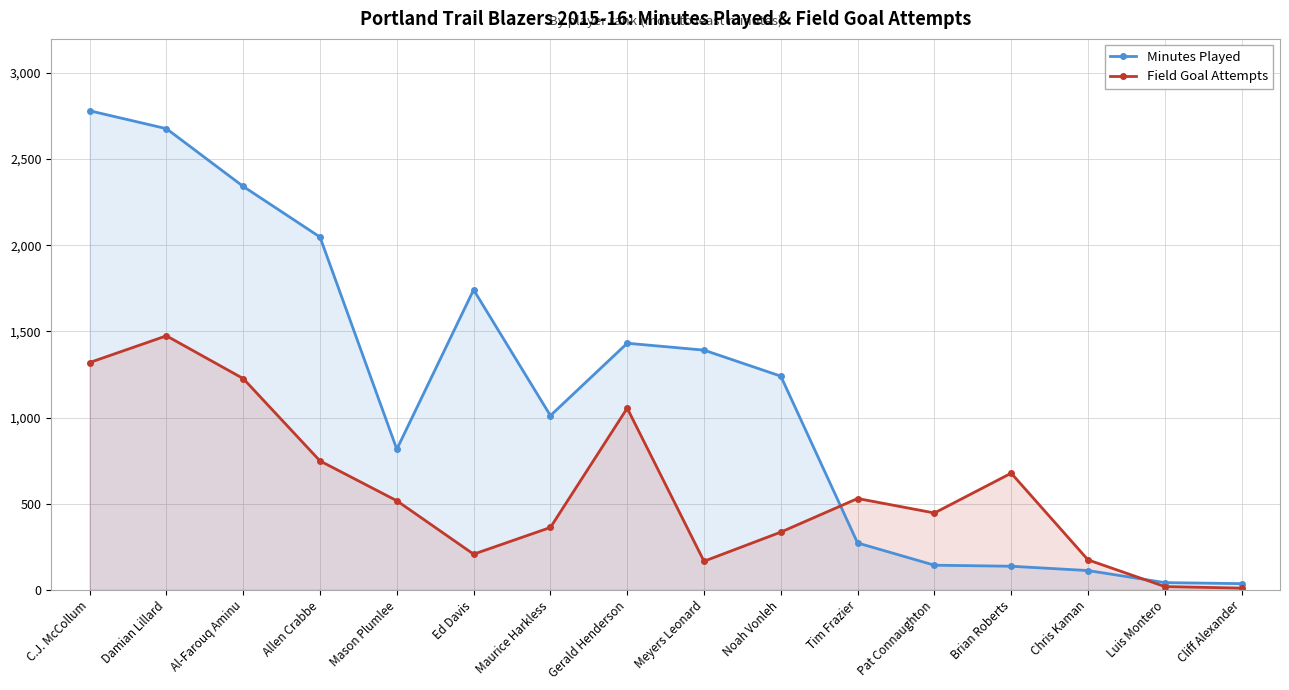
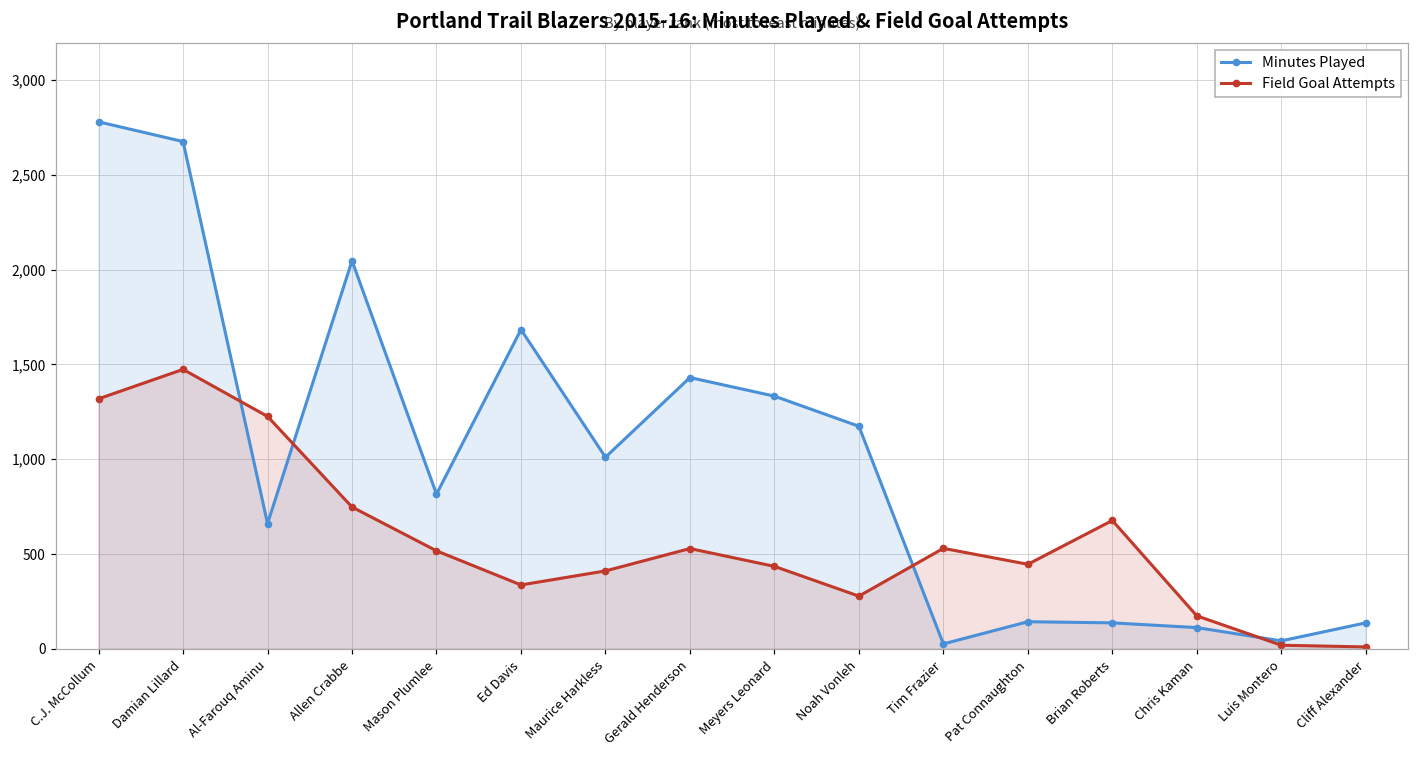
  {
    "Minutes Played": {
      "C.J. McCollum": "2,780",
      "Damian Lillard": "2,680",
-     "Al-Farouq Aminu": "2,340",
+     "Al-Farouq Aminu": "660",
      "Allen Crabbe": "2,050",
      "Mason Plumlee": "820",
-     "Ed Davis": "1,740",
+     "Ed Davis": "1,680",
      "Maurice Harkless": "1,010",
      "Gerald Henderson": "1,430",
-     "Meyers Leonard": "1,390",
-     "Noah Vonleh": "1,240",
-     "Tim Frazier": "270",
+     "Meyers Leonard": "1,330",
+     "Noah Vonleh": "1,170",
+     "Tim Frazier": "30",
      "Pat Connaughton": "140",
      "Brian Roberts": "140",
      "Chris Kaman": "110",
      "Luis Montero": "40",
-     "Cliff Alexander": "40"
+     "Cliff Alexander": "140"
    },
    "Field Goal Attempts": {
      "C.J. McCollum": "1,320",
      "Damian Lillard": "1,470",
      "Al-Farouq Aminu": "1,230",
      "Allen Crabbe": "750",
      "Mason Plumlee": "520",
-     "Ed Davis": "210",
-     "Maurice Harkless": "360",
-     "Gerald Henderson": "1,050",
-     "Meyers Leonard": "170",
-     "Noah Vonleh": "340",
+     "Ed Davis": "340",
+     "Maurice Harkless": "410",
+     "Gerald Henderson": "530",
+     "Meyers Leonard": "440",
+     "Noah Vonleh": "280",
      "Tim Frazier": "530",
      "Pat Connaughton": "450",
      "Brian Roberts": "680",
      "Chris Kaman": "170",
      "Luis Montero": "20",
      "Cliff Alexander": "10"
    }
  }
